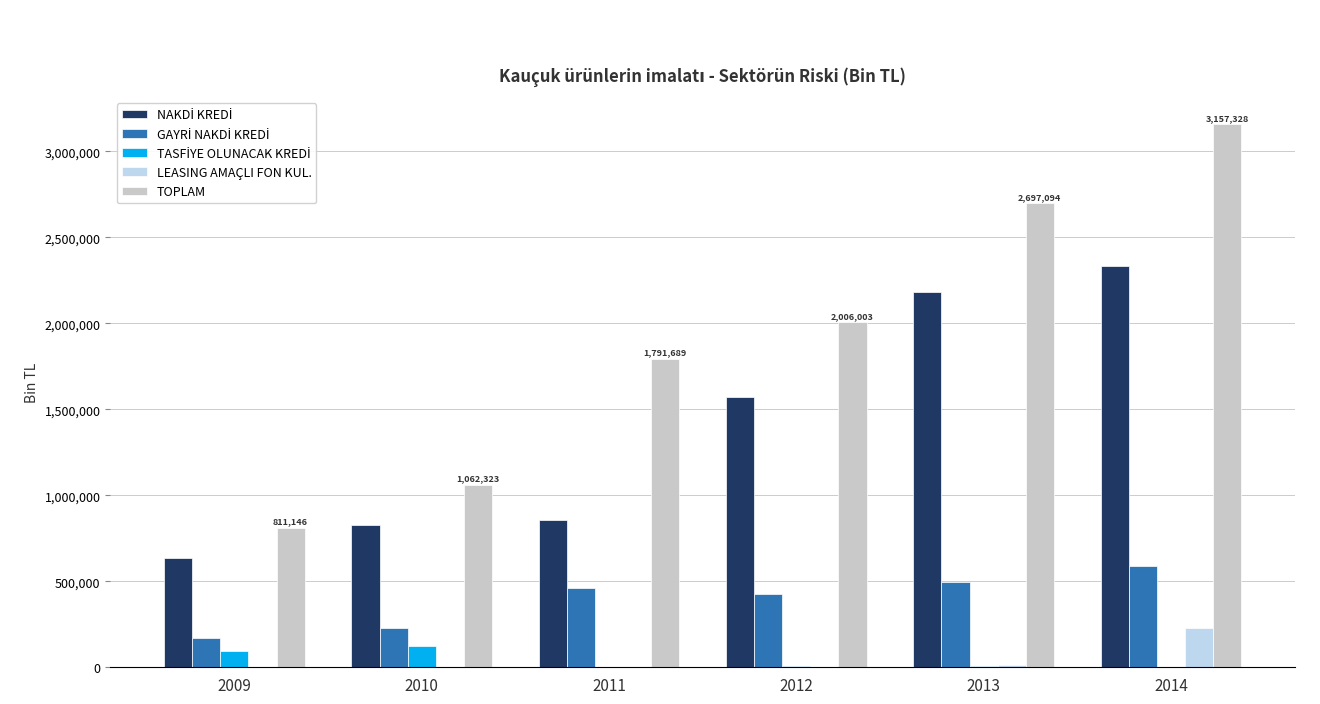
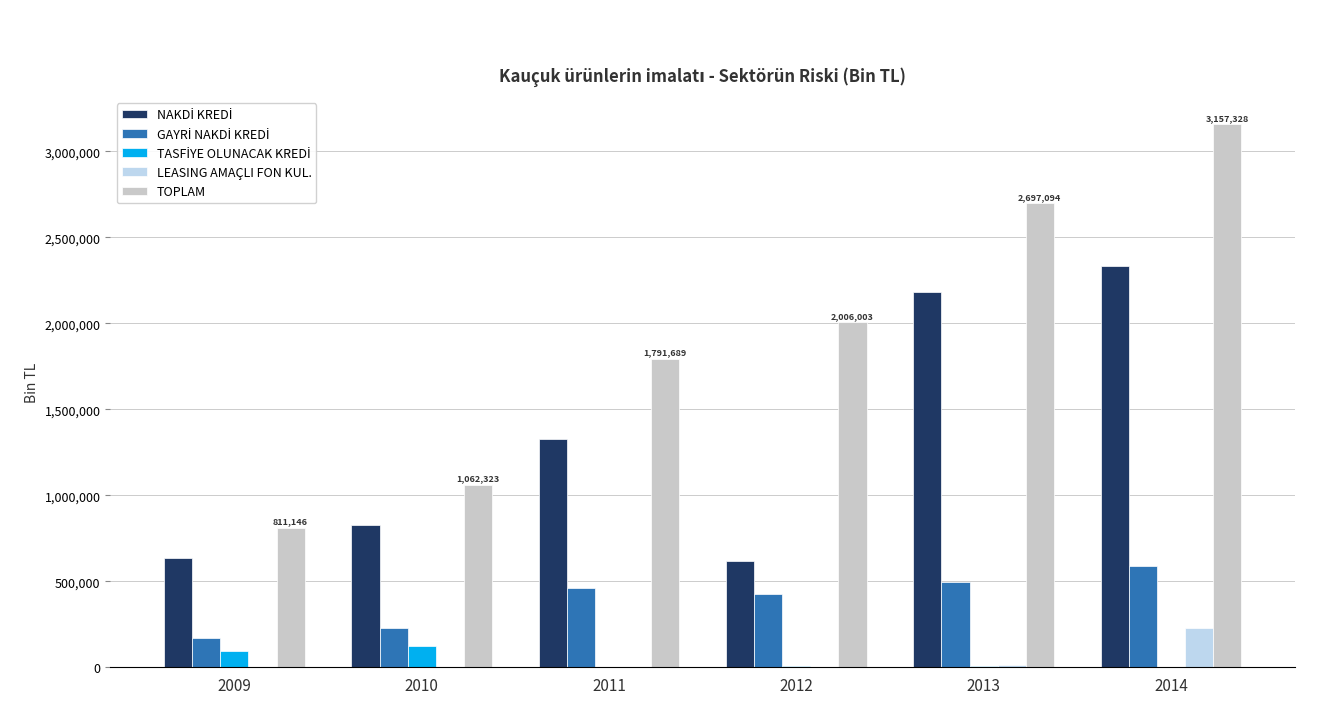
  {
    "NAKDİ KREDİ": {
      "2009": "640,000",
      "2010": "830,000",
-     "2011": "860,000",
-     "2012": "1,570,000",
+     "2011": "1,330,000",
+     "2012": "620,000",
      "2013": "2,180,000",
      "2014": "2,330,000"
    },
    "GAYRİ NAKDİ KREDİ": {
      "2009": "170,000",
      "2010": "230,000",
      "2011": "460,000",
      "2012": "430,000",
      "2013": "500,000",
      "2014": "590,000"
    },
    "TASFİYE OLUNACAK KREDİ": {
      "2009": "100,000",
      "2010": "130,000"
    }
  }
